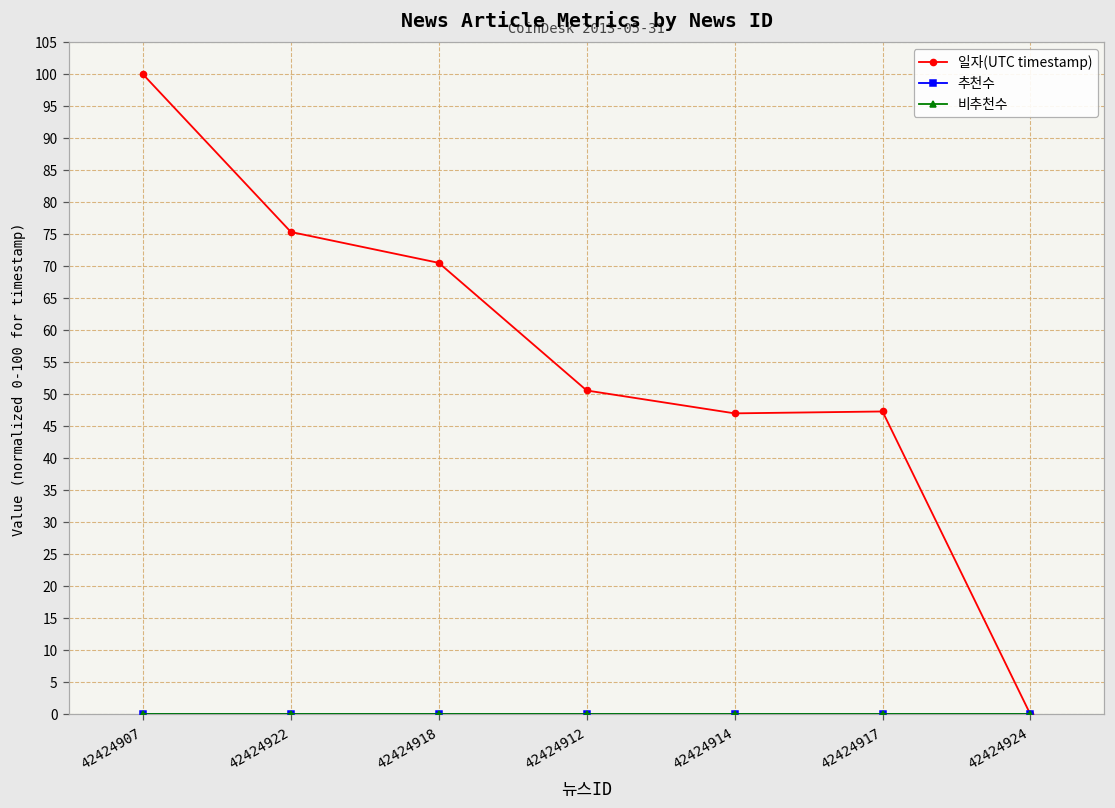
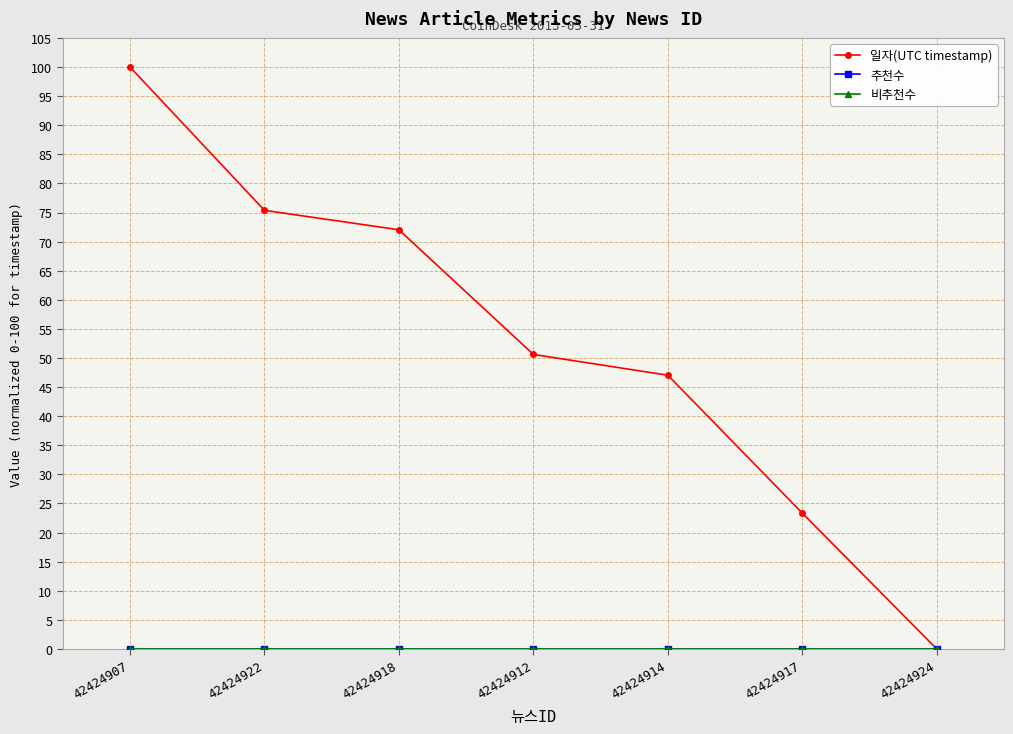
  {
    "일자(UTC timestamp)": {
      "42424907": 100,
      "42424922": 75,
-     "42424918": 71,
+     "42424918": 72,
      "42424912": 51,
      "42424914": 47,
-     "42424917": 47
+     "42424917": 23
    },
    "비추천수": {
      "42424907": 0,
      "42424922": 0,
      "42424918": 0,
      "42424912": 0,
      "42424914": 0,
      "42424917": 0
    }
  }
